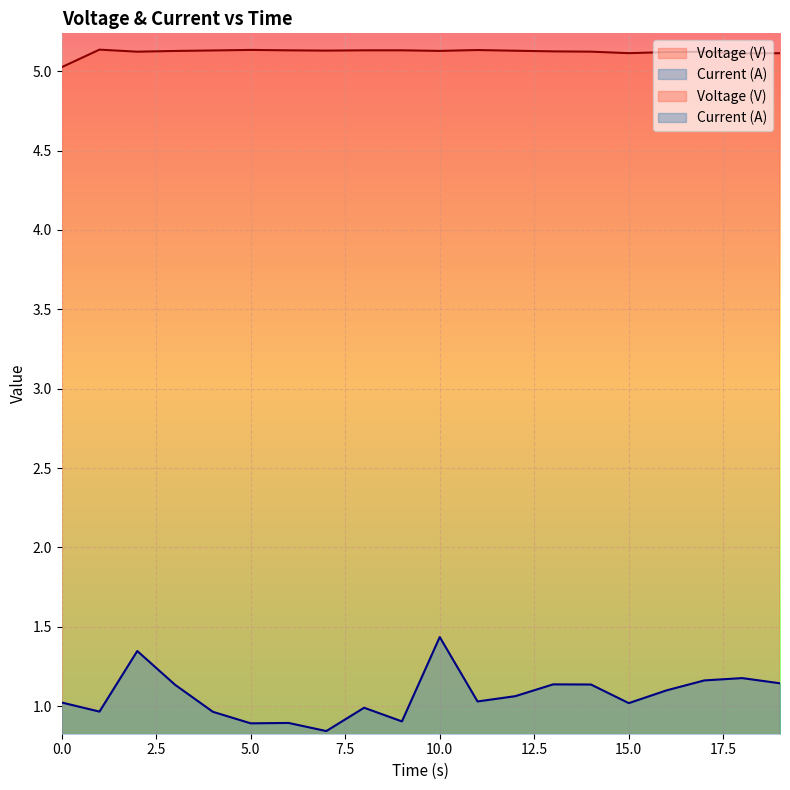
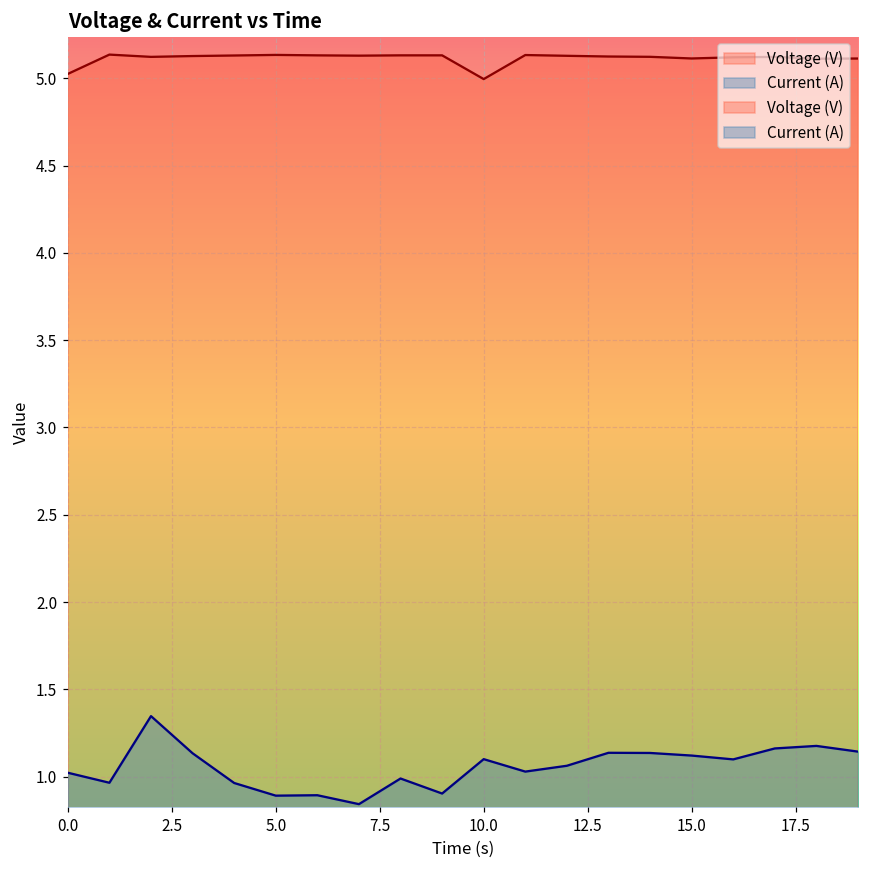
  {
    "Voltage (V)": {
      "0.0": 5.02,
      "5.0": 5.13,
-     "10.0": 5.13,
+     "10.0": 5.00,
      "15.0": 5.11
    },
    "Current (A)": {
      "0.0": 1.02,
      "5.0": 0.89,
-     "10.0": 1.44,
-     "15.0": 1.02
+     "10.0": 1.10,
+     "15.0": 1.12
    }
  }
